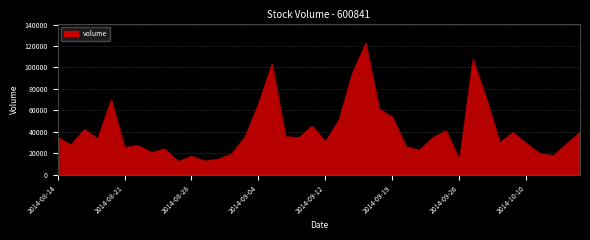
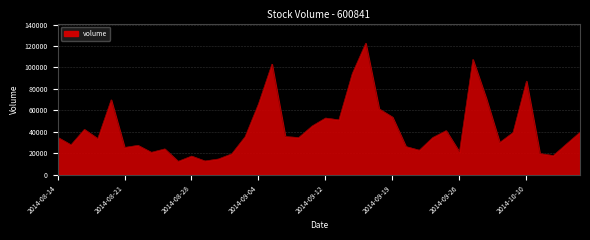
  {
    "2014-08-14": 35000,
    "2014-08-21": 25000,
    "2014-08-28": 17000,
    "2014-09-04": 66000,
-   "2014-09-12": 31000,
+   "2014-09-12": 53000,
    "2014-09-19": 54000,
-   "2014-09-26": 14000,
-   "2014-10-10": 29000
+   "2014-09-26": 21000,
+   "2014-10-10": 87000
  }
